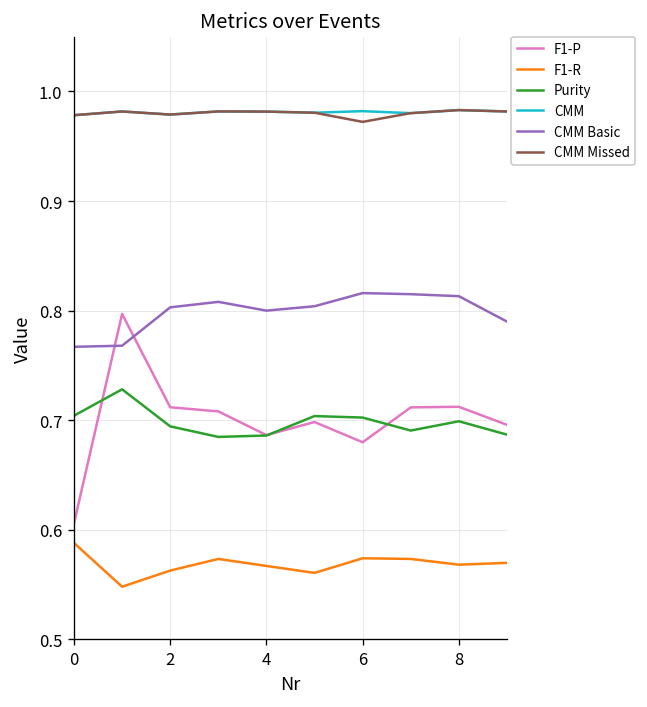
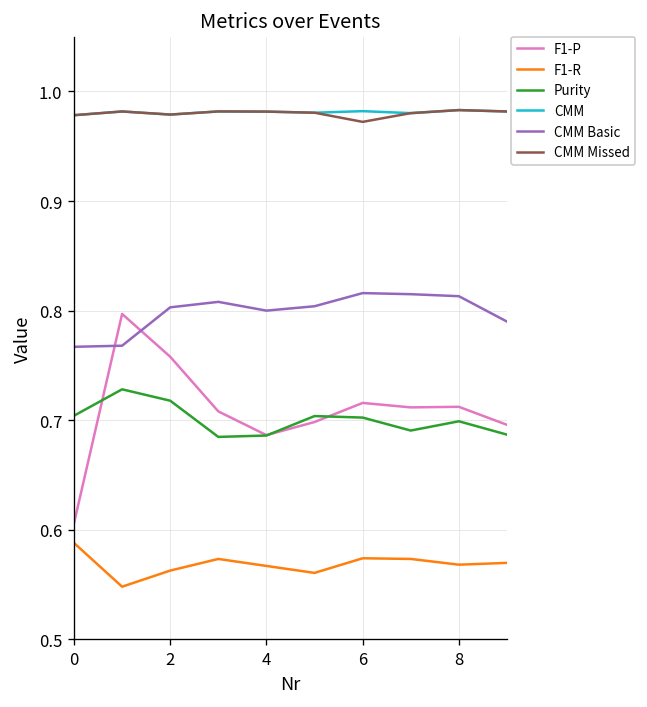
  {
    "F1-P": {
      "0": 0.61,
-     "2": 0.71,
-     "6": 0.68,
+     "2": 0.76,
+     "6": 0.72,
      "8": 0.71
    },
    "F1-R": {
      "0": 0.59,
      "2": 0.56,
      "4": 0.57,
      "6": 0.57,
      "8": 0.57
    },
    "Purity": {
      "0": 0.70,
-     "2": 0.69,
+     "2": 0.72,
      "6": 0.70,
      "8": 0.70
    },
    "CMM": {
      "6": 0.98
    },
    "CMM Basic": {
      "0": 0.77,
      "2": 0.80,
      "4": 0.80,
      "6": 0.82,
      "8": 0.81
    },
    "CMM Missed": {
      "6": 0.97
    }
  }
